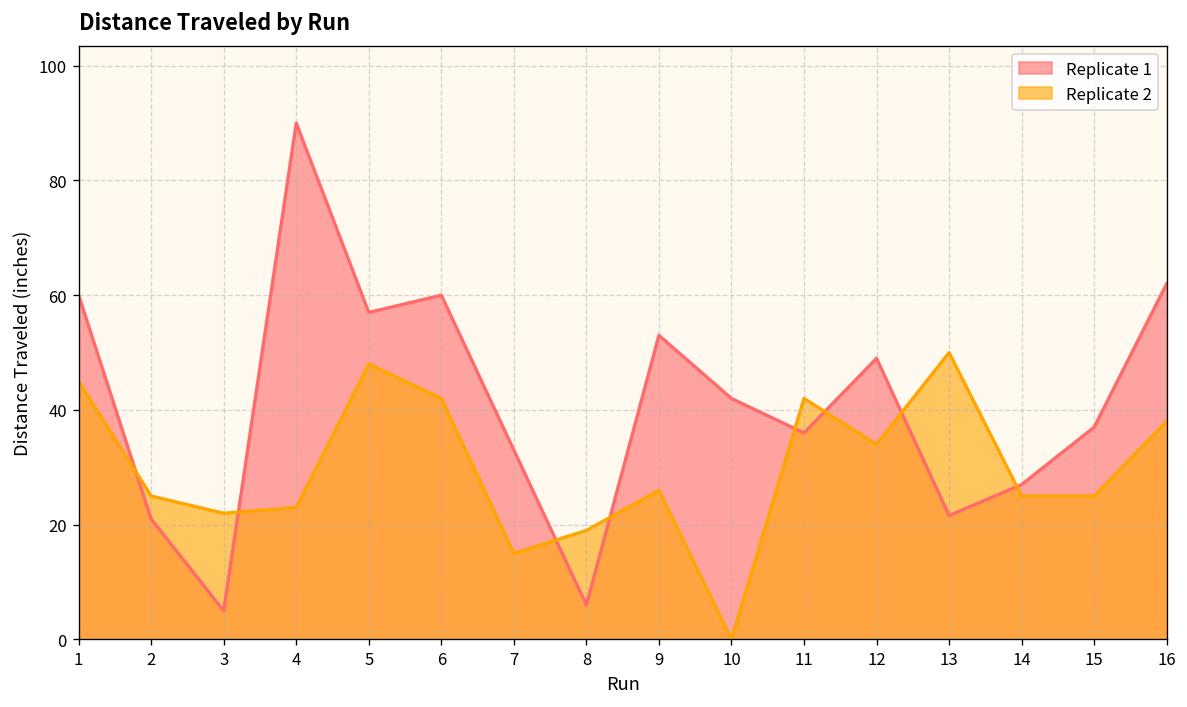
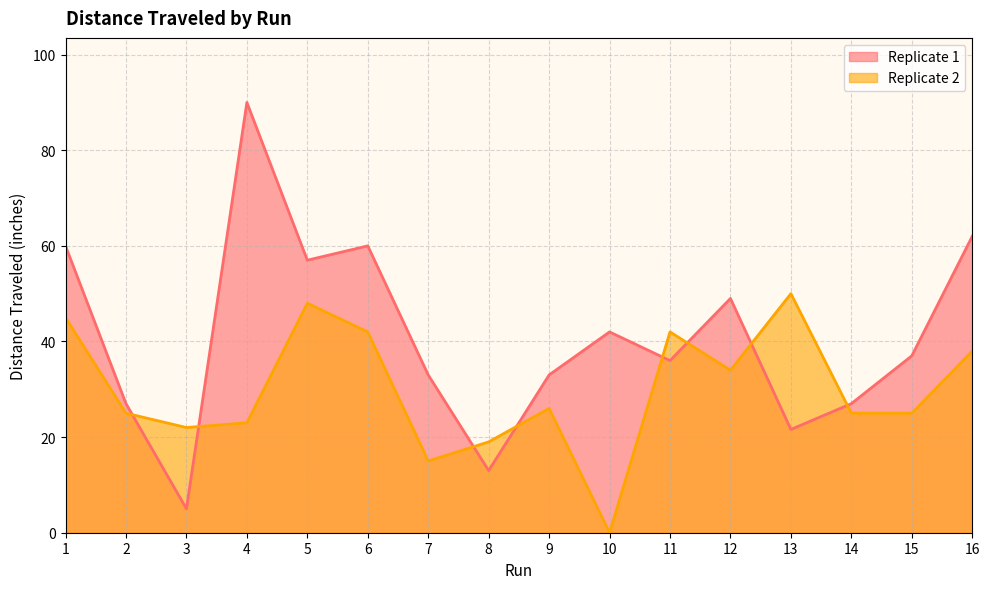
  {
    "Replicate 1": {
      "1": 60,
-     "2": 21,
+     "2": 27,
      "3": 5,
      "4": 90,
      "5": 57,
      "6": 60,
      "7": 33,
-     "8": 6,
-     "9": 53,
+     "8": 13,
+     "9": 33,
      "10": 42,
      "11": 36,
      "12": 49,
      "13": 22,
      "14": 27,
      "15": 37,
      "16": 62
    },
    "Replicate 2": {
      "1": 45,
      "2": 25,
      "3": 22,
      "4": 23,
      "5": 48,
      "6": 42,
      "7": 15,
      "8": 19,
      "9": 26,
      "10": 0,
      "11": 42,
      "12": 34,
      "13": 50,
      "14": 25,
      "15": 25,
      "16": 38
    }
  }
